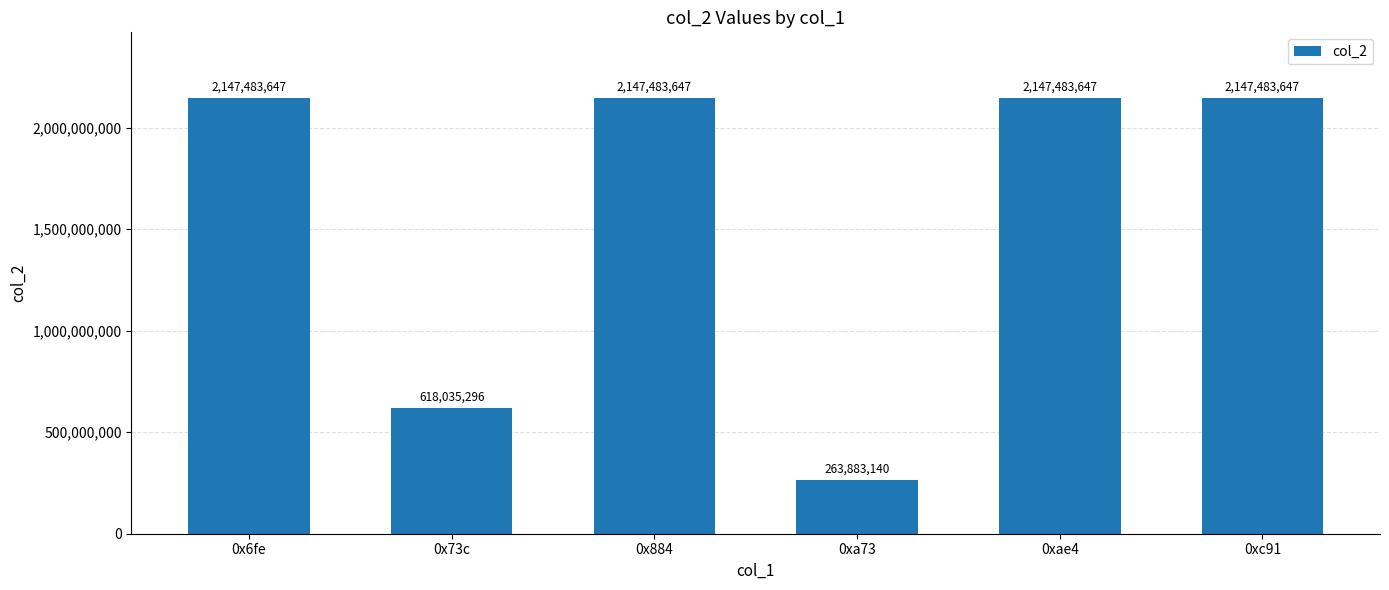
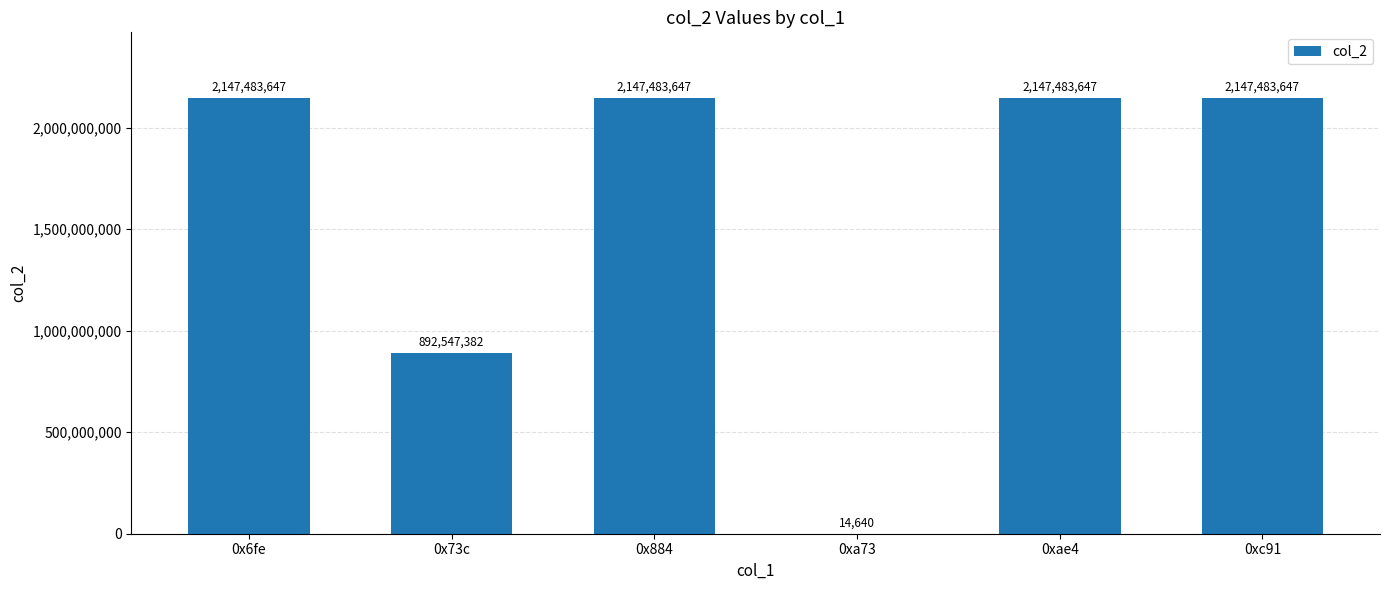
  {
    "0x6fe": "2,147,483,647",
-   "0x73c": "618,035,296",
+   "0x73c": "892,547,382",
    "0x884": "2,147,483,647",
-   "0xa73": "263,883,140",
+   "0xa73": "14,640",
    "0xae4": "2,147,483,647",
    "0xc91": "2,147,483,647"
  }
